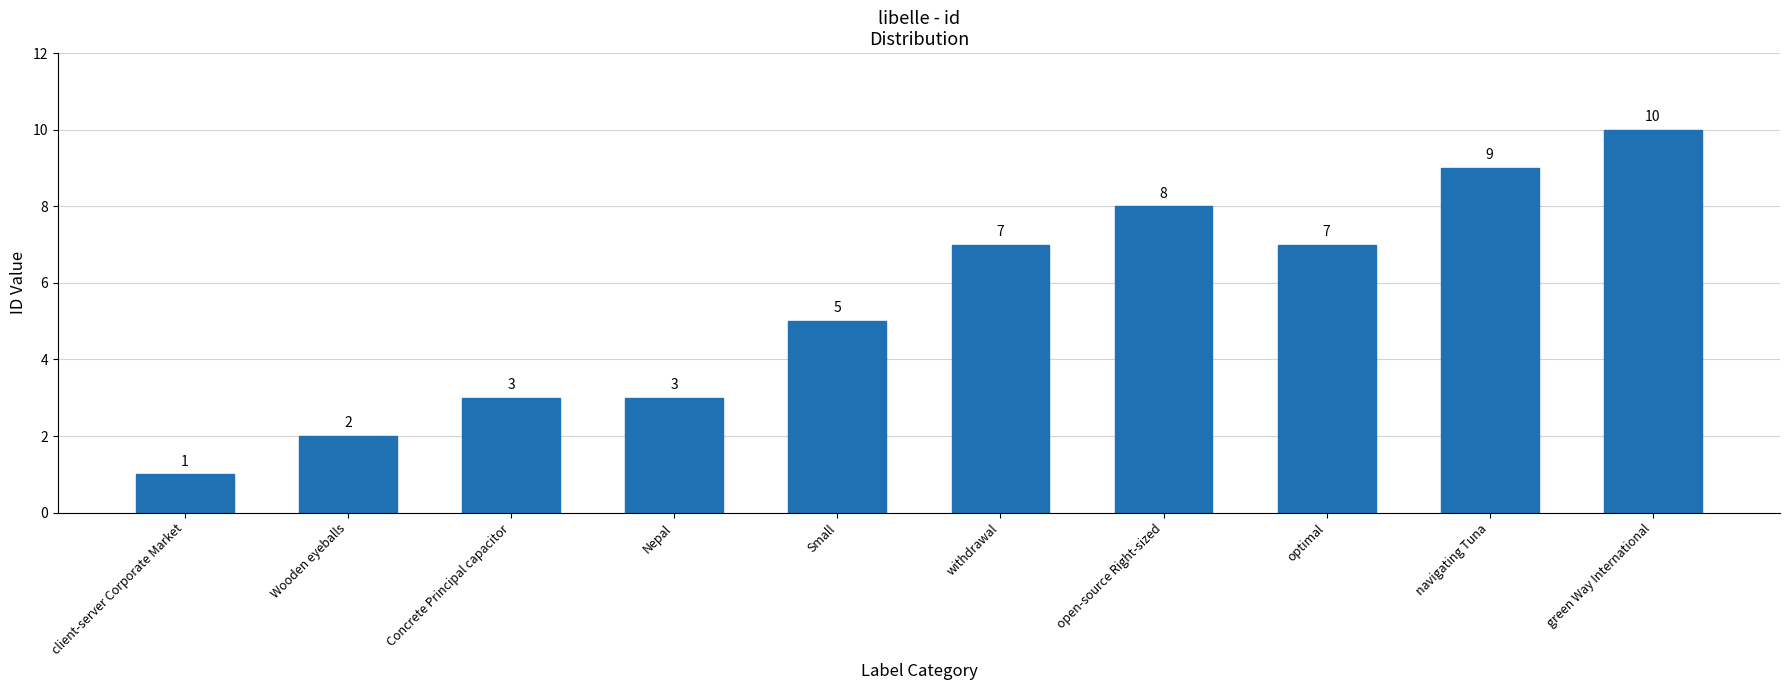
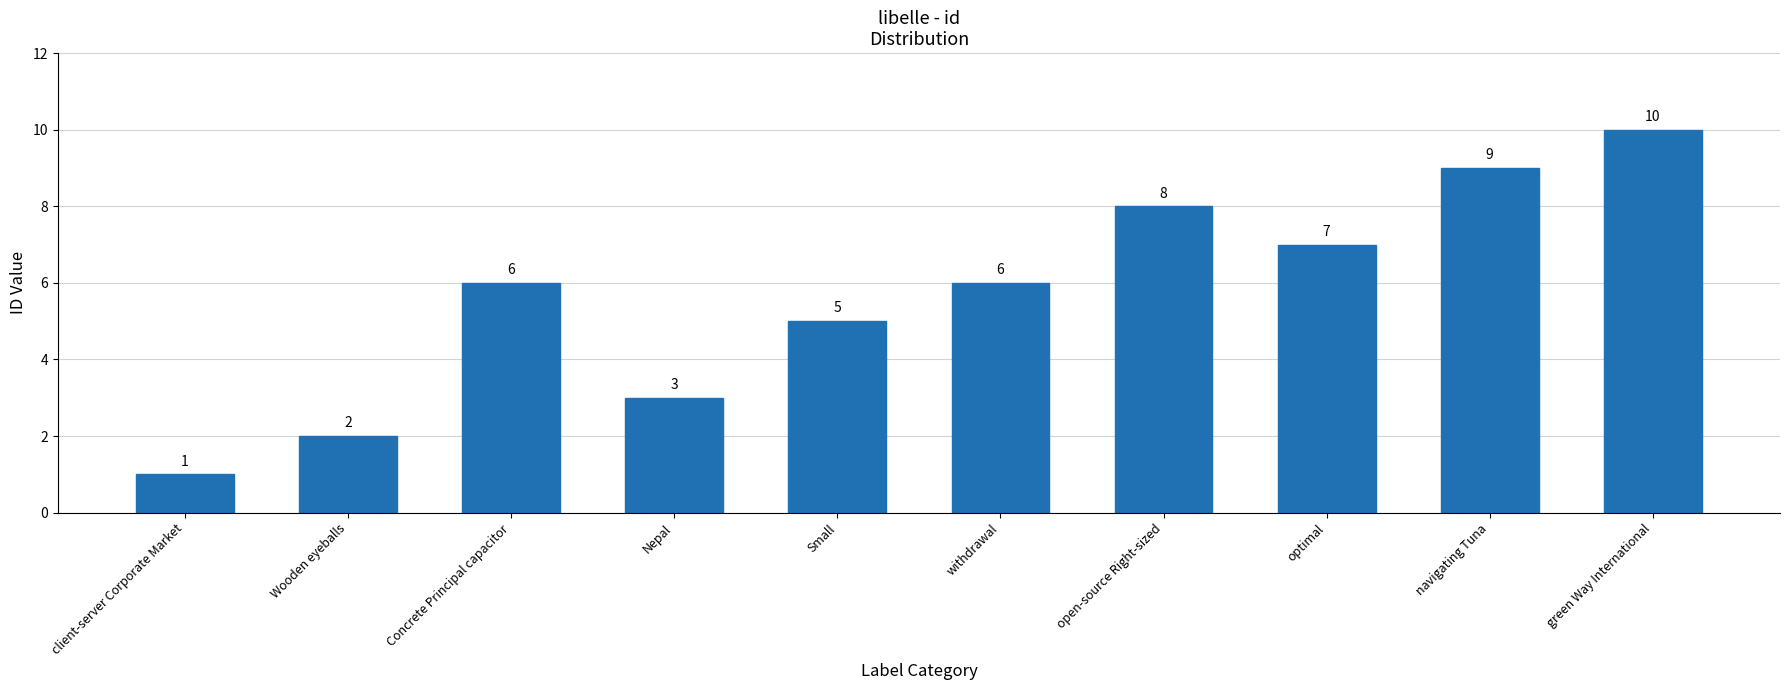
  {
    "client-server Corporate Market": 1,
    "Wooden eyeballs": 2,
-   "Concrete Principal capacitor": 3,
+   "Concrete Principal capacitor": 6,
    "Nepal": 3,
    "Small": 5,
-   "withdrawal": 7,
+   "withdrawal": 6,
    "open-source Right-sized": 8,
    "optimal": 7,
    "navigating Tuna": 9,
    "green Way International": 10
  }
